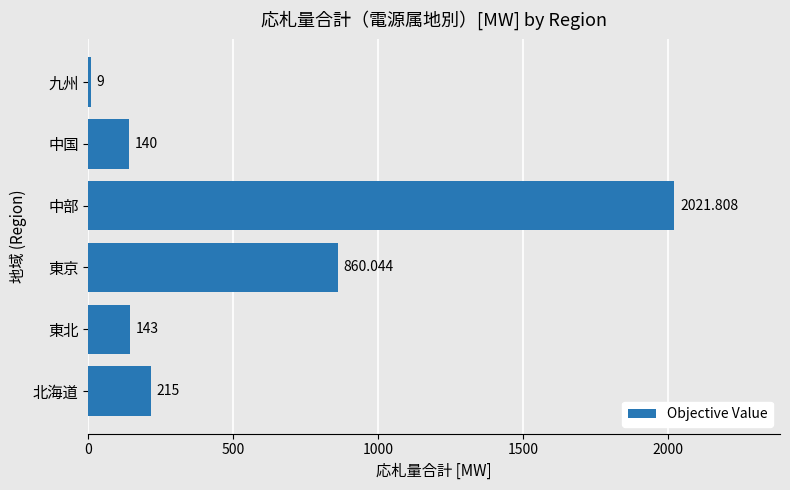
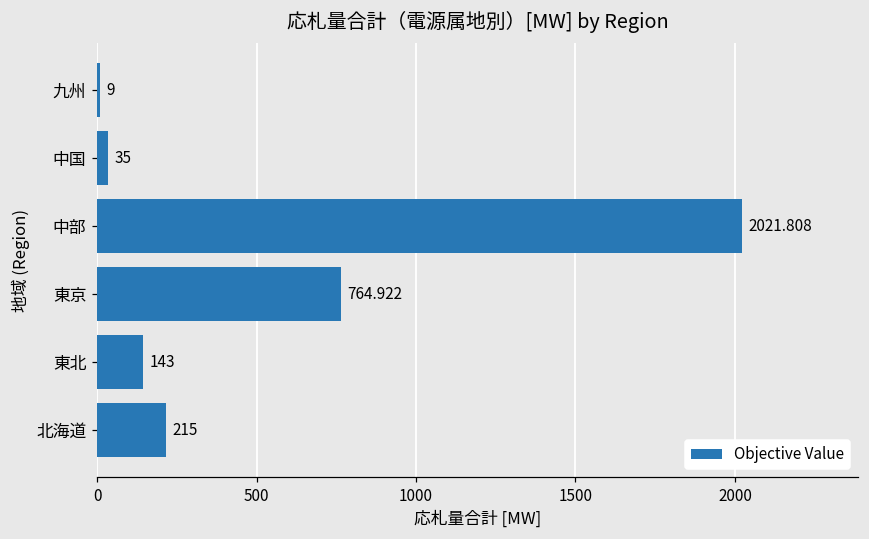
  {
    "九州": 9,
-   "中国": 140,
+   "中国": 35,
    "中部": 2021.808,
-   "東京": 860.044,
+   "東京": 764.922,
    "東北": 143,
    "北海道": 215
  }
